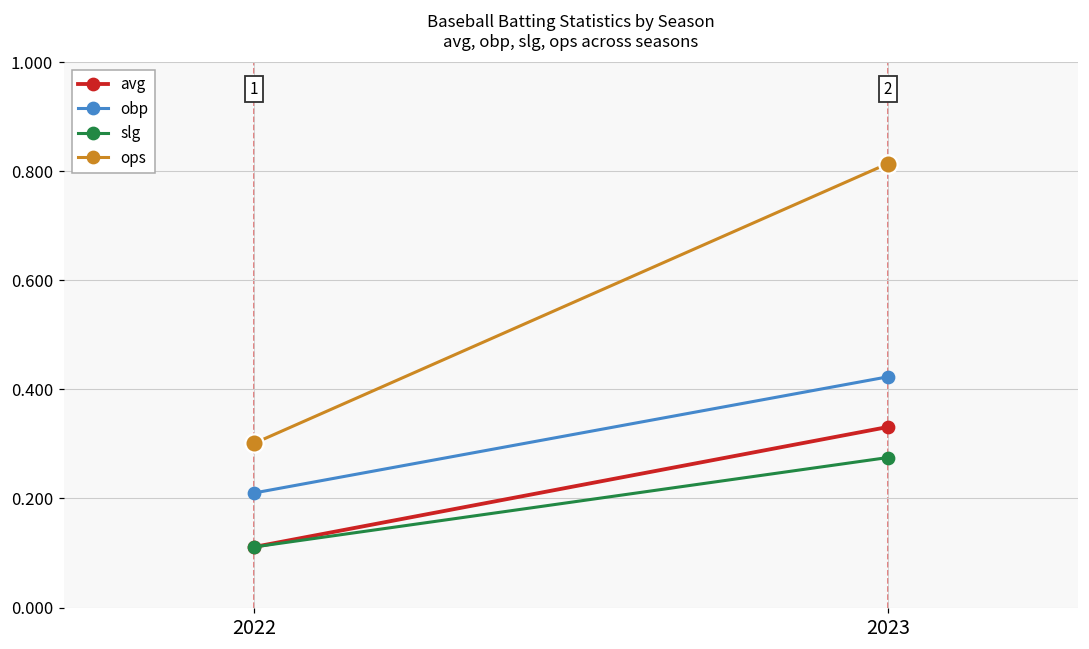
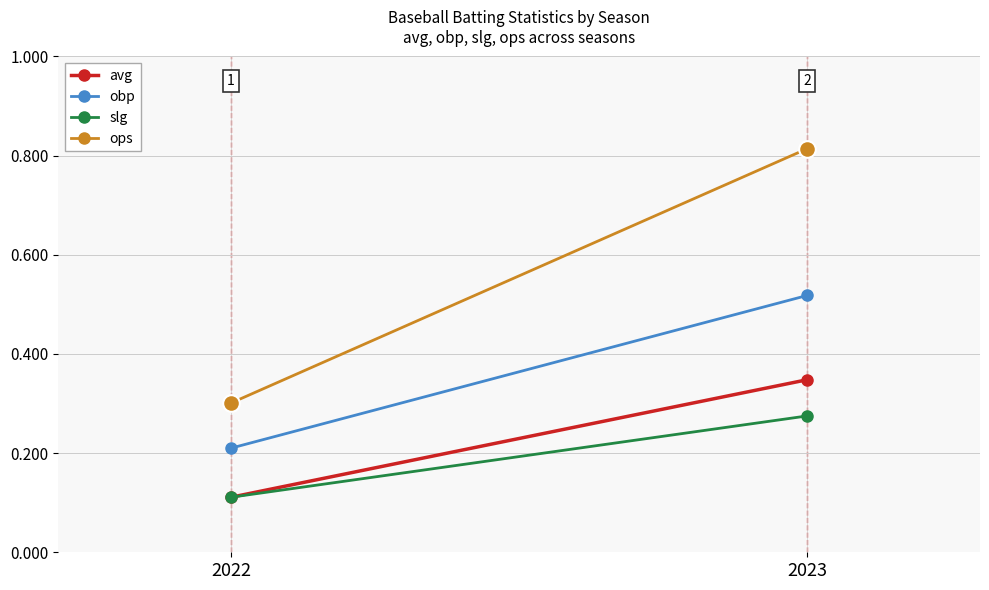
  {
    "avg": {
-     "2023": 0.33
+     "2023": 0.35
    },
    "obp": {
      "2022": 0.21,
-     "2023": 0.42
+     "2023": 0.52
    },
    "slg": {
      "2023": 0.28
    }
  }
